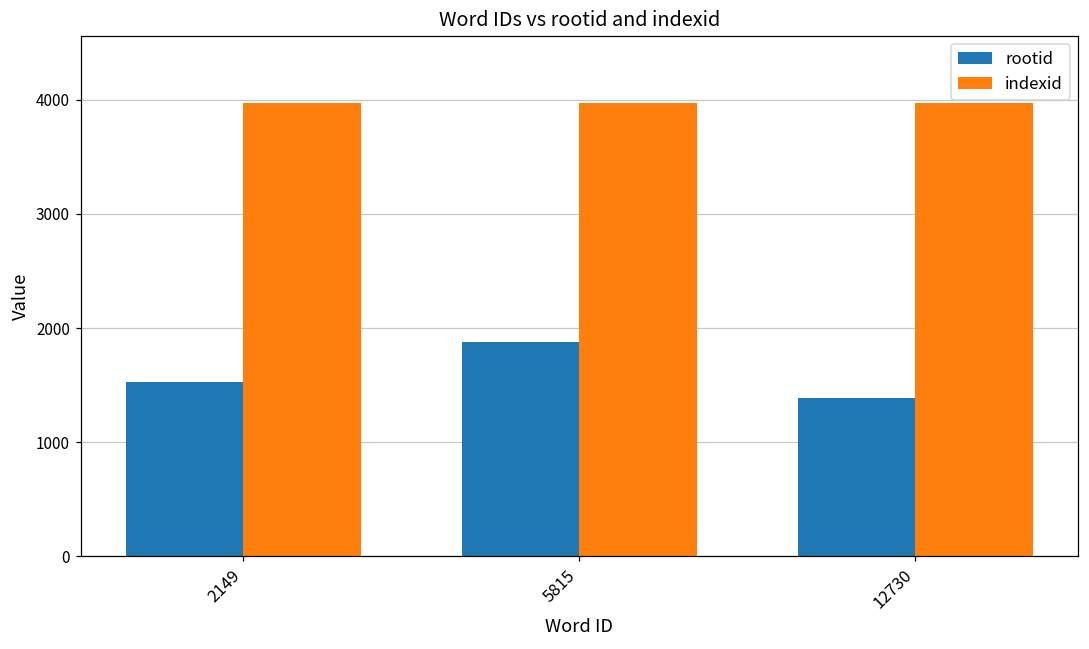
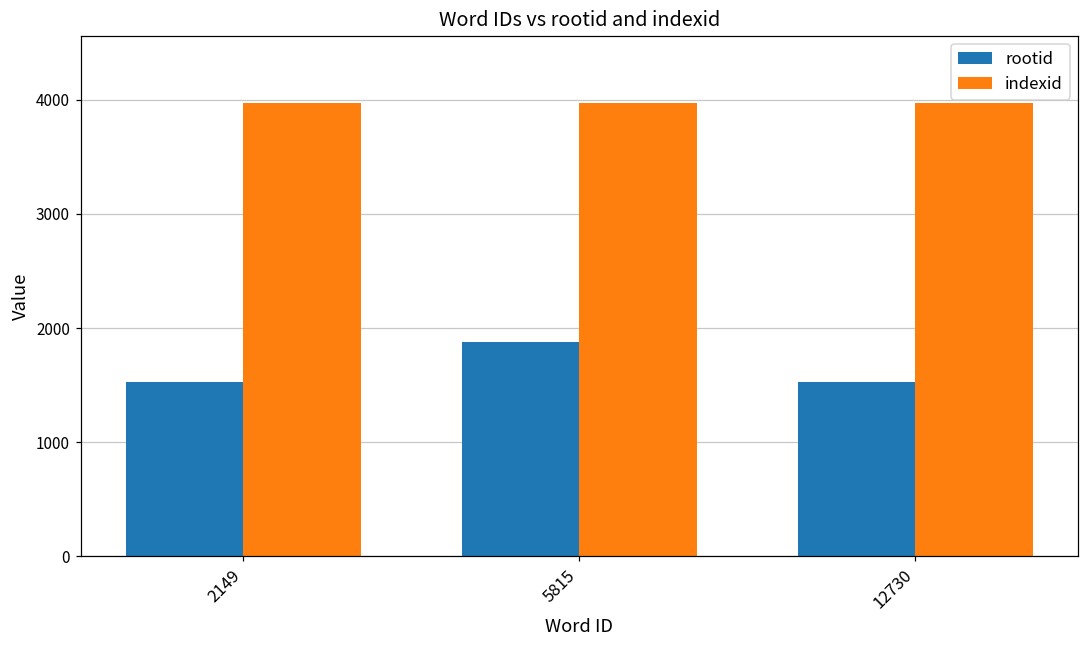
  {
    "rootid": {
      "2149": 1530,
      "5815": 1880,
-     "12730": 1390
+     "12730": 1530
    },
    "indexid": {
      "2149": 3970,
      "5815": 3970,
      "12730": 3970
    }
  }
